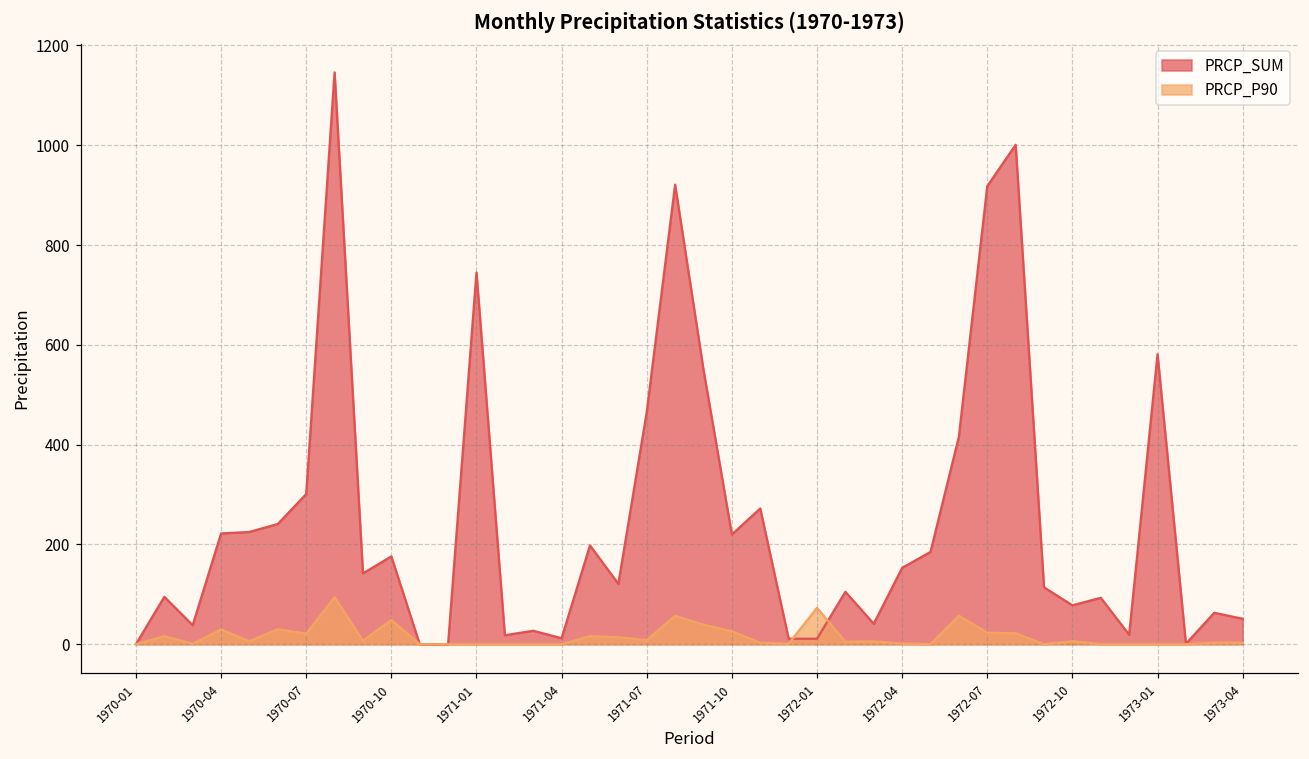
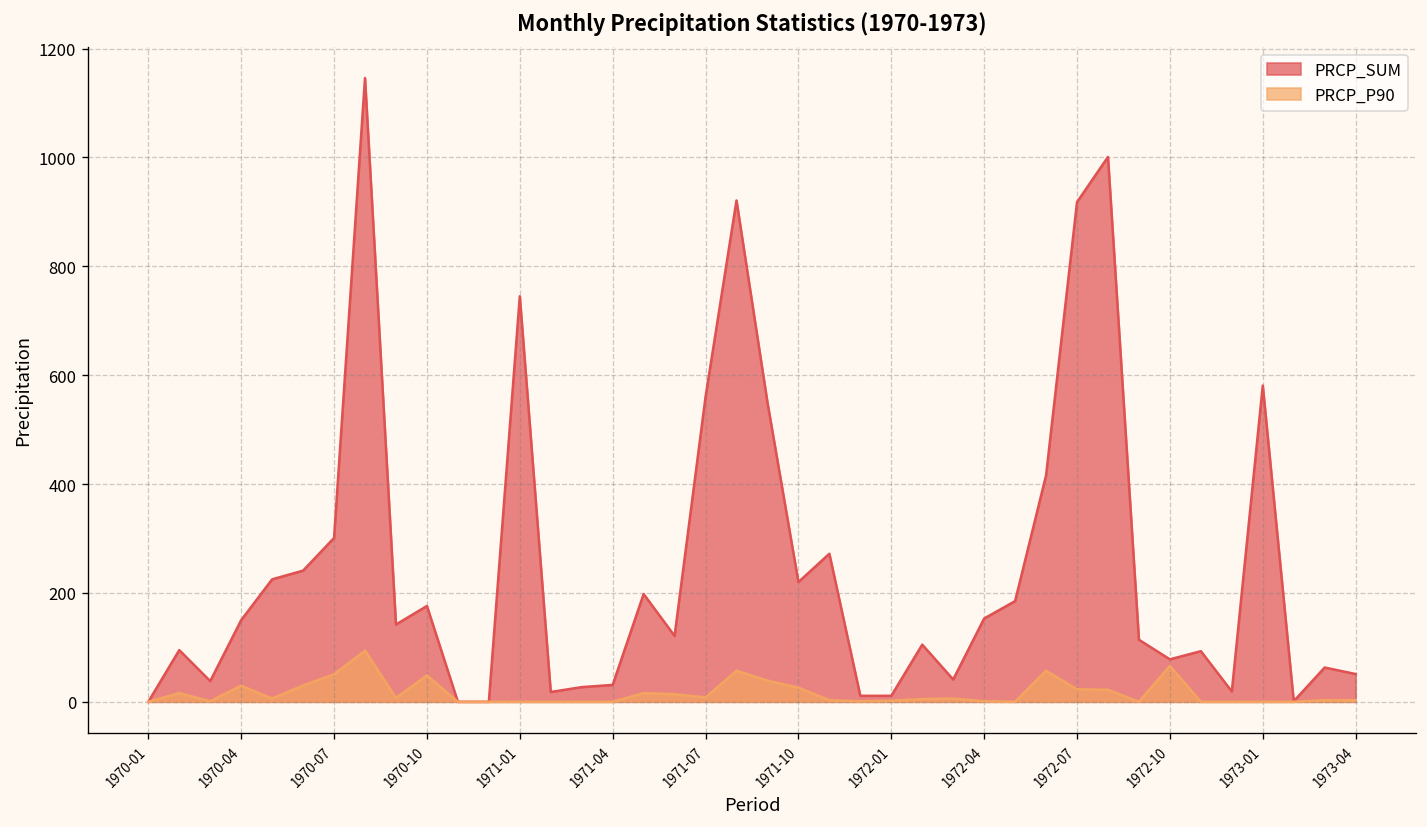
  {
    "PRCP_SUM": {
-     "1970-04": 220,
+     "1970-04": 150,
      "1970-07": 300,
      "1970-10": 180,
      "1971-01": 750,
-     "1971-04": 10,
-     "1971-07": 470,
+     "1971-04": 30,
+     "1971-07": 560,
      "1971-10": 220,
      "1972-01": 10,
      "1972-04": 150,
      "1972-07": 920,
      "1972-10": 80,
      "1973-01": 580,
      "1973-04": 50
    },
    "PRCP_P90": {
      "1970-04": 30,
-     "1970-07": 20,
+     "1970-07": 50,
      "1970-10": 50,
      "1971-01": 0,
      "1971-04": 0,
      "1971-07": 10,
      "1971-10": 30,
-     "1972-01": 70,
+     "1972-01": 0,
      "1972-04": 0,
      "1972-07": 20,
-     "1972-10": 10,
+     "1972-10": 70,
      "1973-01": 0,
      "1973-04": 0
    }
  }
